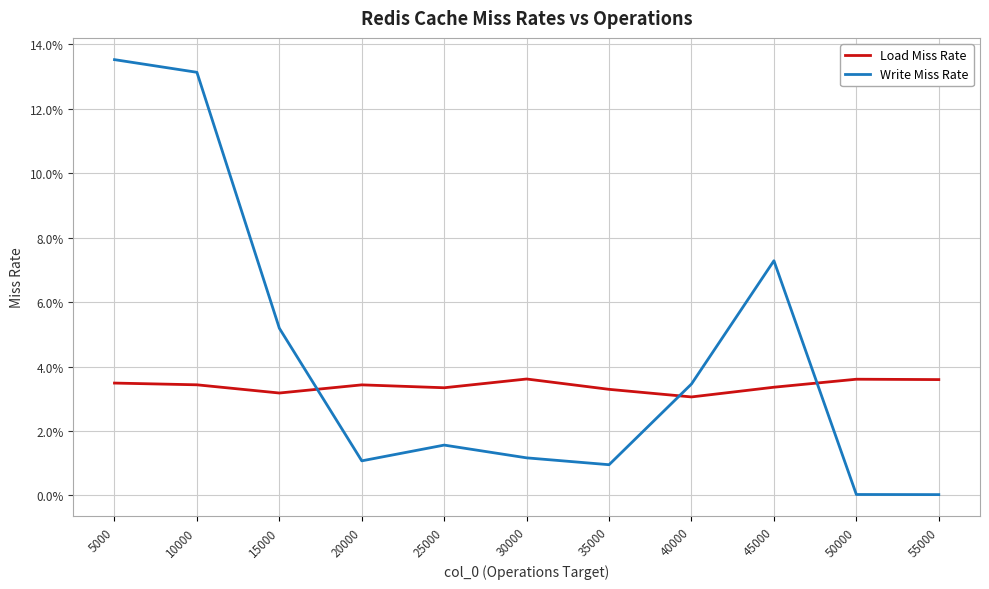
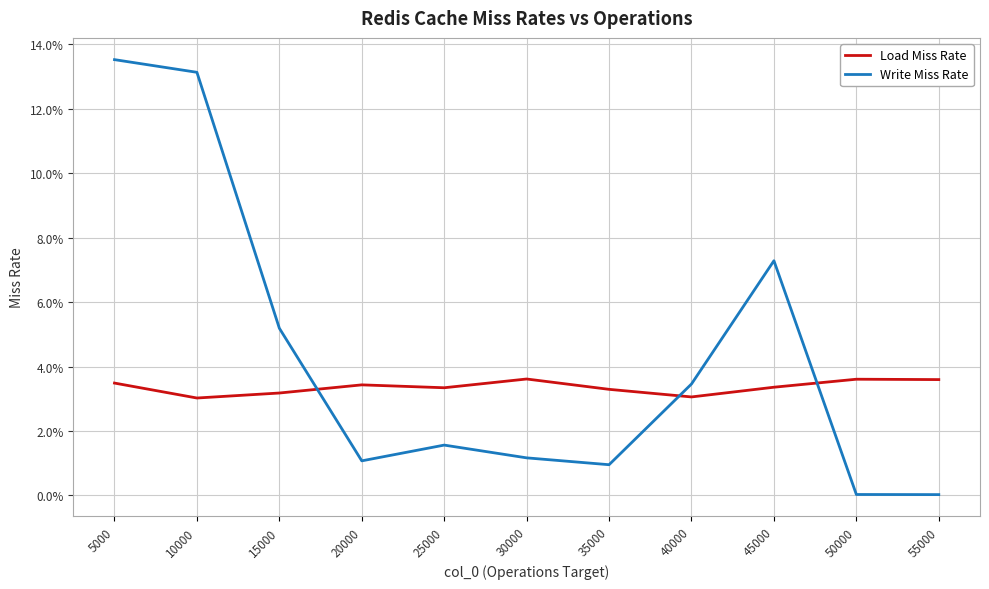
  {
    "Load Miss Rate": {
      "5000": "3.5%",
-     "10000": "3.4%",
+     "10000": "3.0%",
      "15000": "3.2%",
      "20000": "3.4%",
      "25000": "3.3%",
      "30000": "3.6%",
      "35000": "3.3%",
      "40000": "3.1%",
      "45000": "3.4%",
      "50000": "3.6%",
      "55000": "3.6%"
    },
    "Write Miss Rate": {
      "5000": "13.5%",
      "10000": "13.1%",
      "15000": "5.2%",
      "20000": "1.1%",
      "25000": "1.6%",
      "30000": "1.2%",
      "35000": "1.0%",
      "40000": "3.5%",
      "45000": "7.3%",
      "50000": "0.0%",
      "55000": "0.0%"
    }
  }
